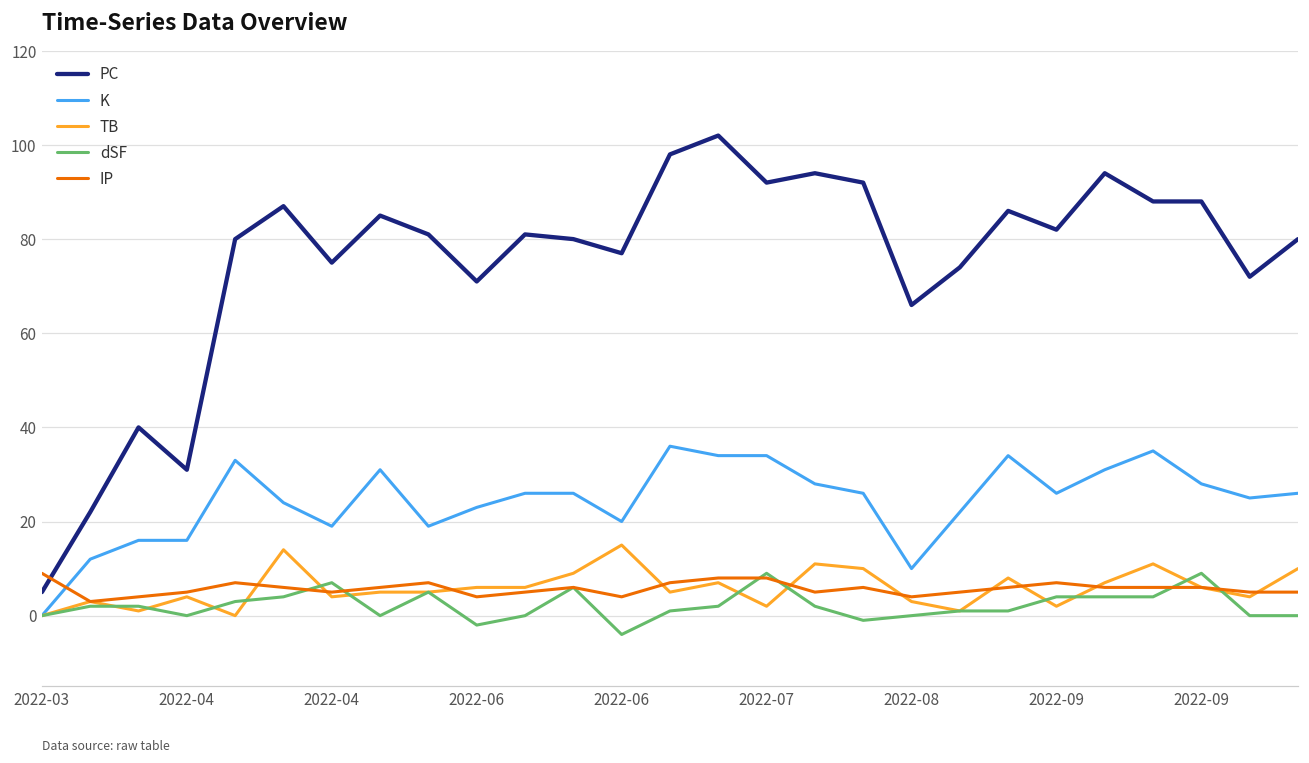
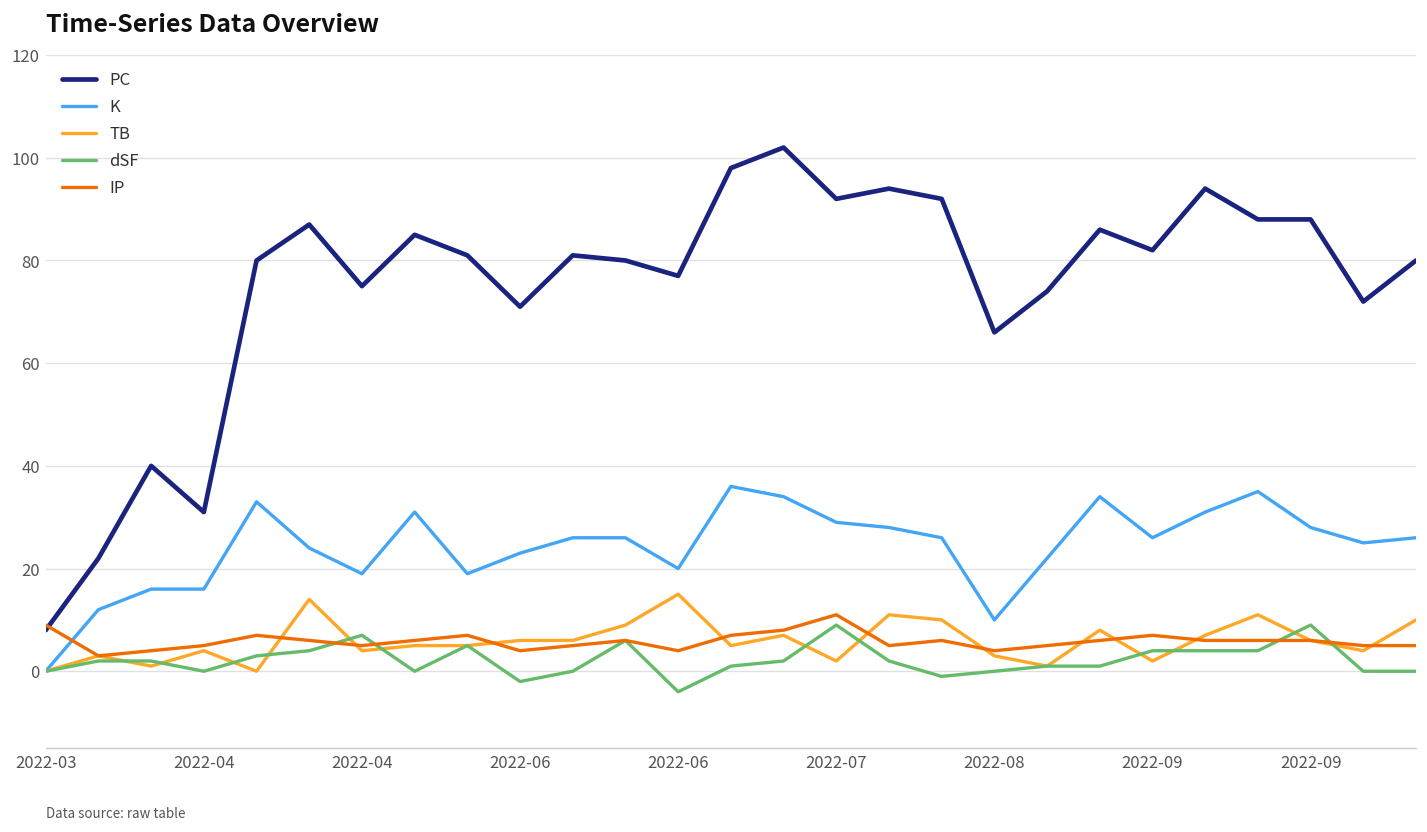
  {
    "PC": {
-     "2022-03": 5,
+     "2022-03": 8,
      "2022-07": 92,
      "2022-08": 66
    },
    "K": {
-     "2022-07": 34,
+     "2022-07": 29,
      "2022-08": 10
    },
    "TB": {
      "2022-07": 2,
      "2022-08": 3
    },
    "dSF": {
      "2022-07": 9,
      "2022-08": 0
    },
    "IP": {
      "2022-03": 9,
-     "2022-07": 8,
+     "2022-07": 11,
      "2022-08": 4
    }
  }
